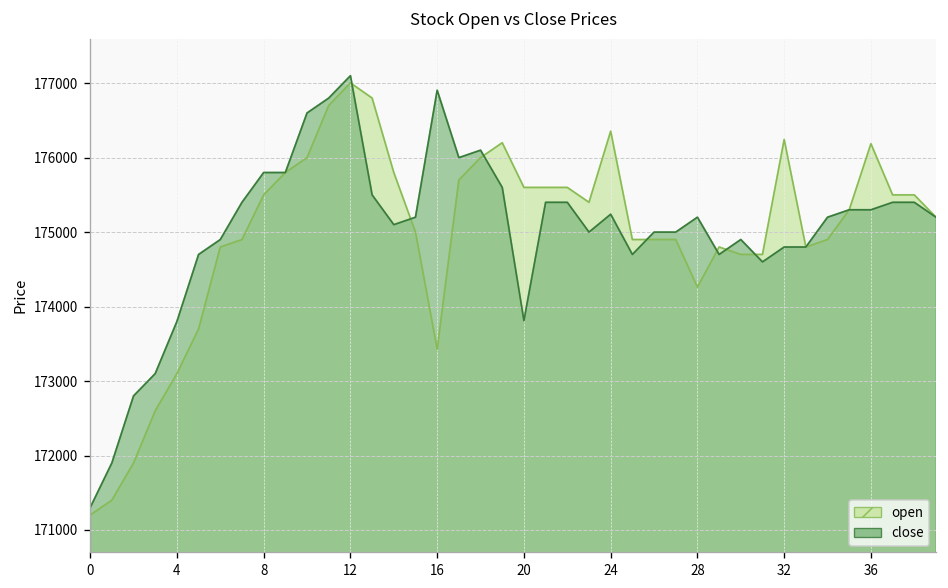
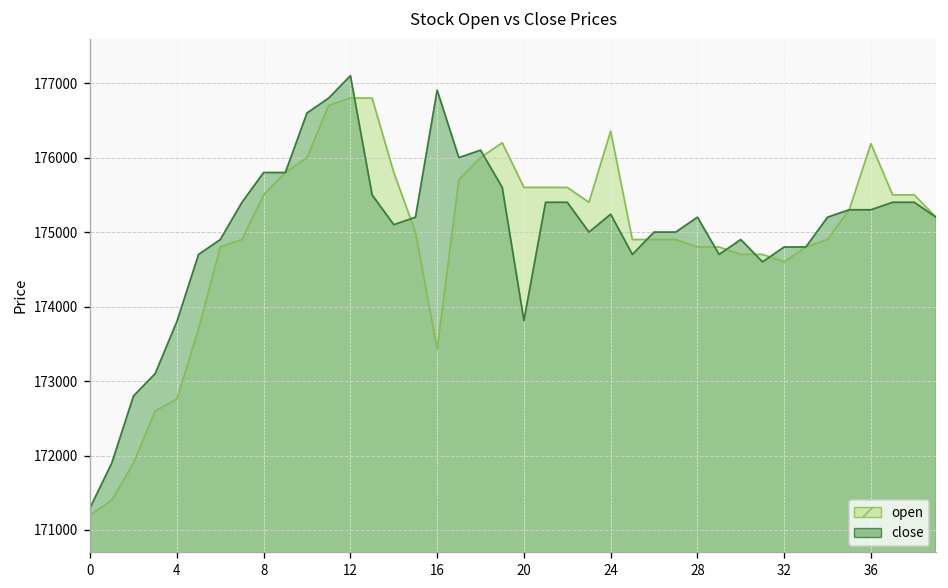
  {
    "open": {
      "0": 171200,
-     "4": 173100,
+     "4": 172800,
      "8": 175500,
-     "12": 177000,
+     "12": 176800,
      "16": 173400,
      "20": 175600,
      "24": 176400,
-     "28": 174300,
-     "32": 176200,
+     "28": 174800,
+     "32": 174600,
      "36": 176200
    },
    "close": {
      "0": 171300,
      "4": 173800,
      "8": 175800,
      "12": 177100,
      "16": 176900,
      "20": 173800,
      "24": 175200,
      "28": 175200,
      "32": 174800,
      "36": 175300
    }
  }
